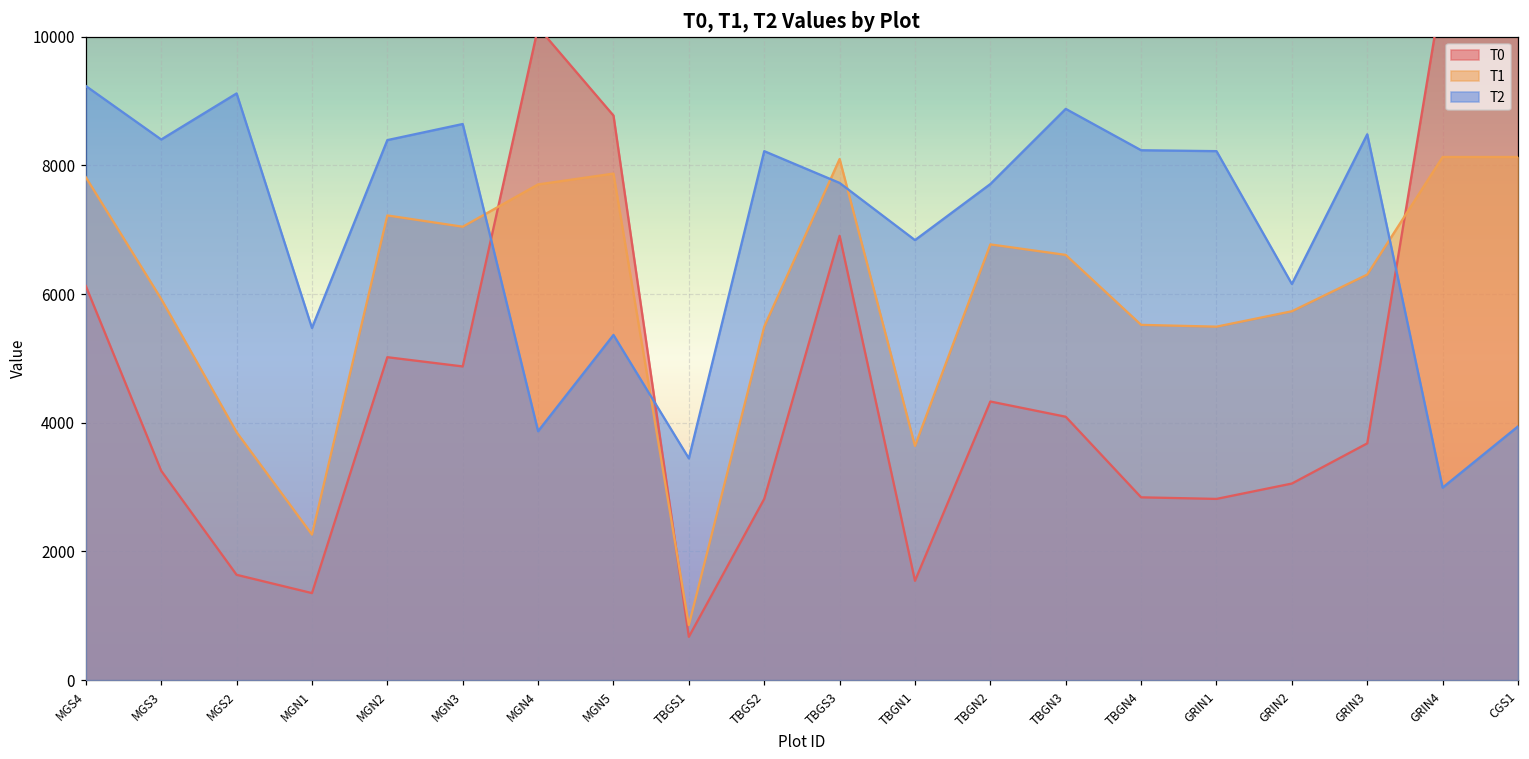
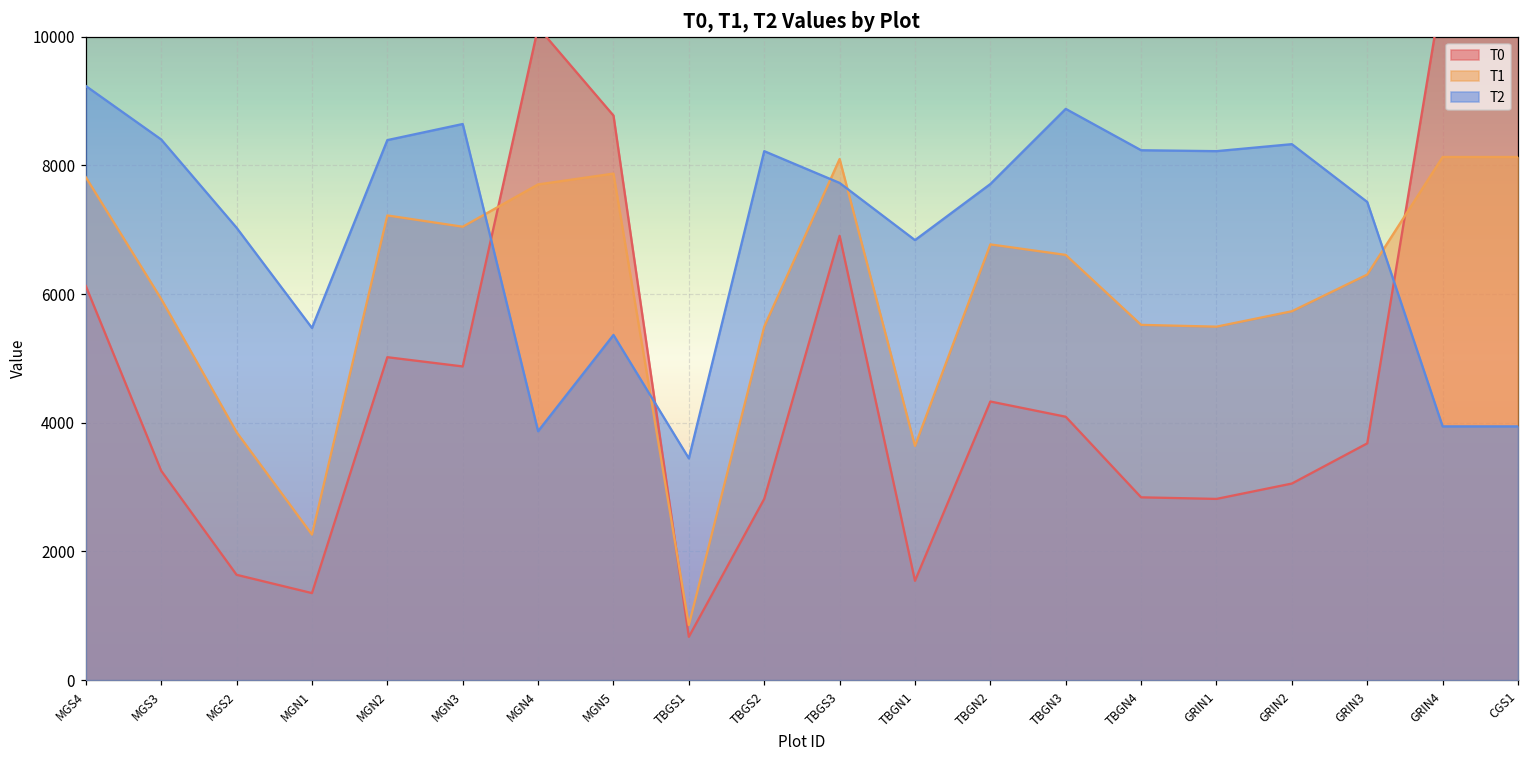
  {
    "T2": {
      "MGS4": 9200,
      "MGS3": 8400,
-     "MGS2": 9100,
+     "MGS2": 7000,
      "MGN1": 5500,
      "MGN2": 8400,
      "MGN3": 8600,
      "MGN4": 3900,
      "MGN5": 5400,
      "TBGS1": 3400,
      "TBGS2": 8200,
      "TBGS3": 7700,
      "TBGN1": 6800,
      "TBGN2": 7700,
      "TBGN3": 8900,
      "TBGN4": 8200,
      "GRIN1": 8200,
-     "GRIN2": 6200,
-     "GRIN3": 8500,
-     "GRIN4": 3000,
+     "GRIN2": 8300,
+     "GRIN3": 7400,
+     "GRIN4": 3900,
      "CGS1": 3900
    }
  }
